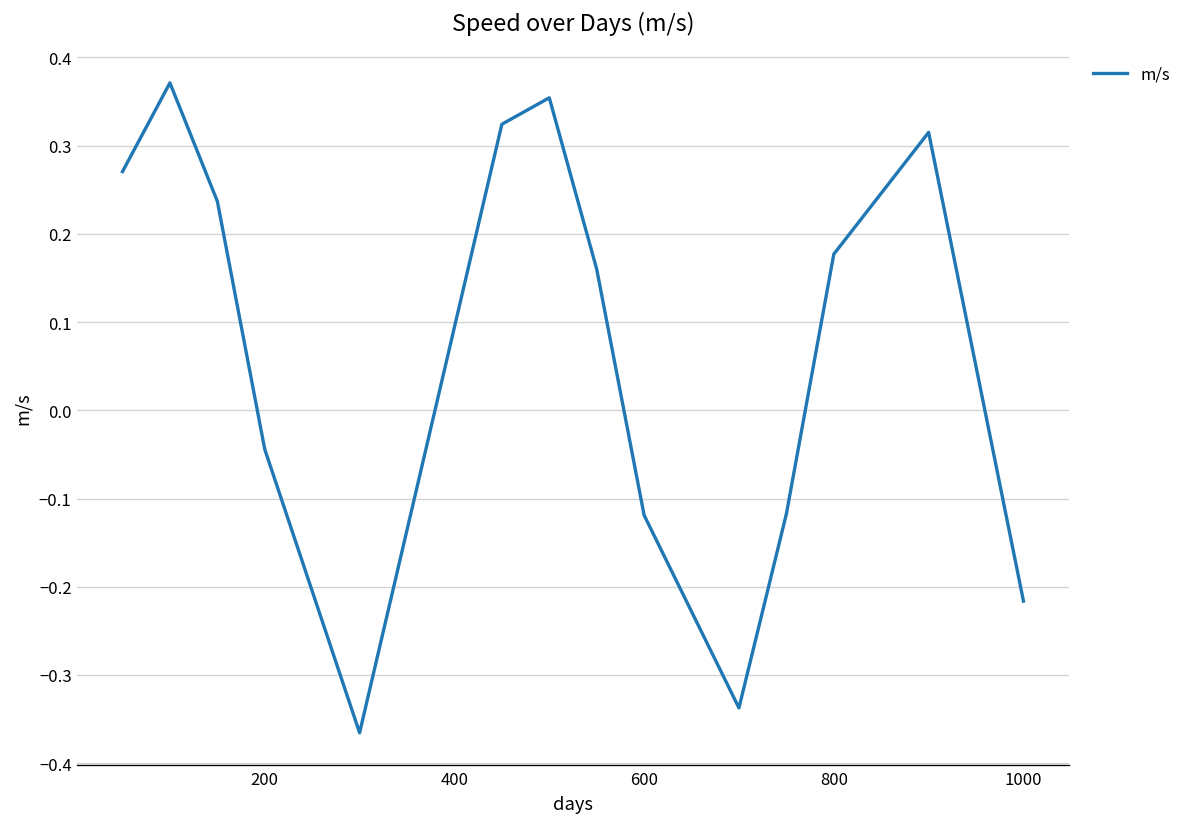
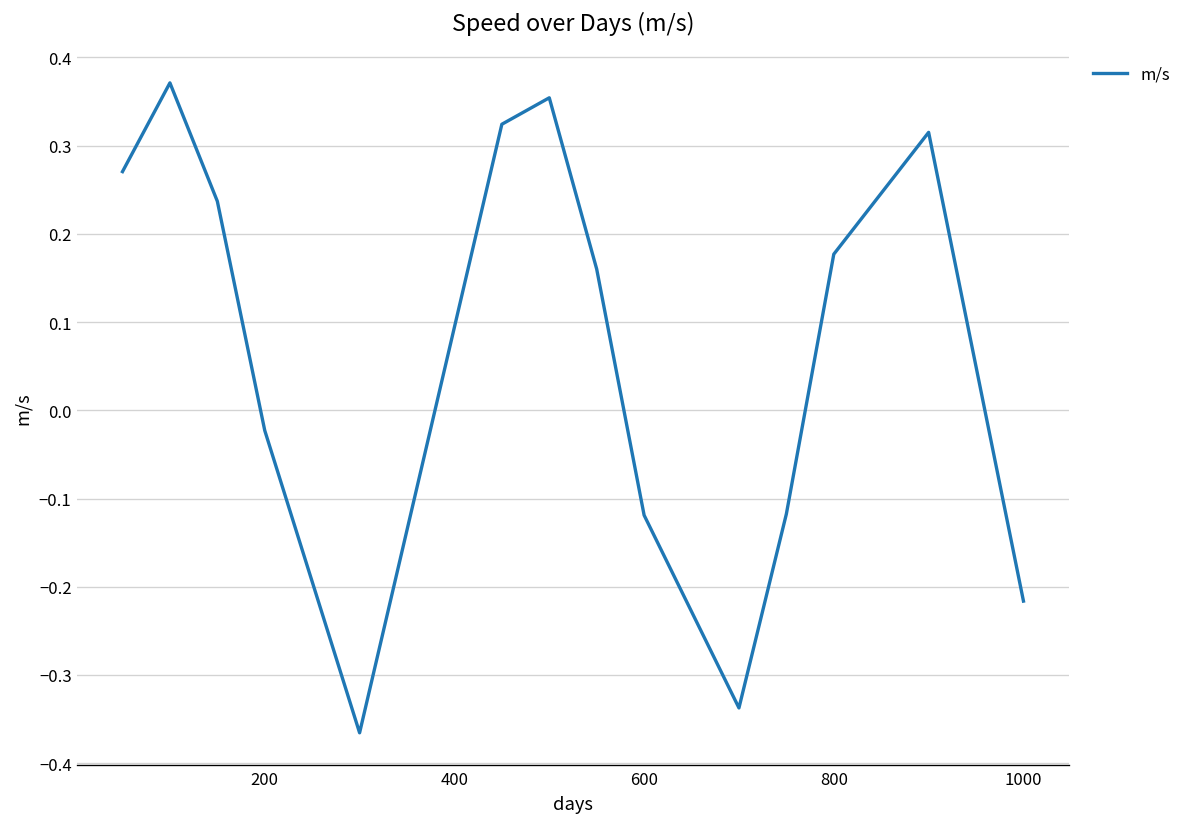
  {
-   "200": -0.04,
+   "200": -0.02,
    "600": -0.12,
    "800": 0.18,
    "1000": -0.22
  }
